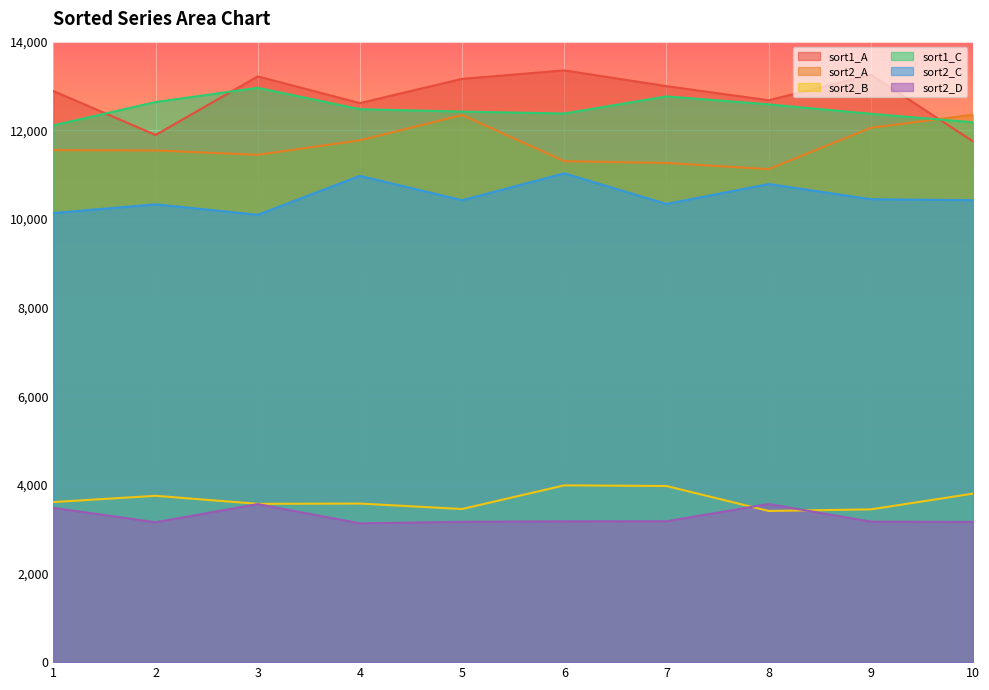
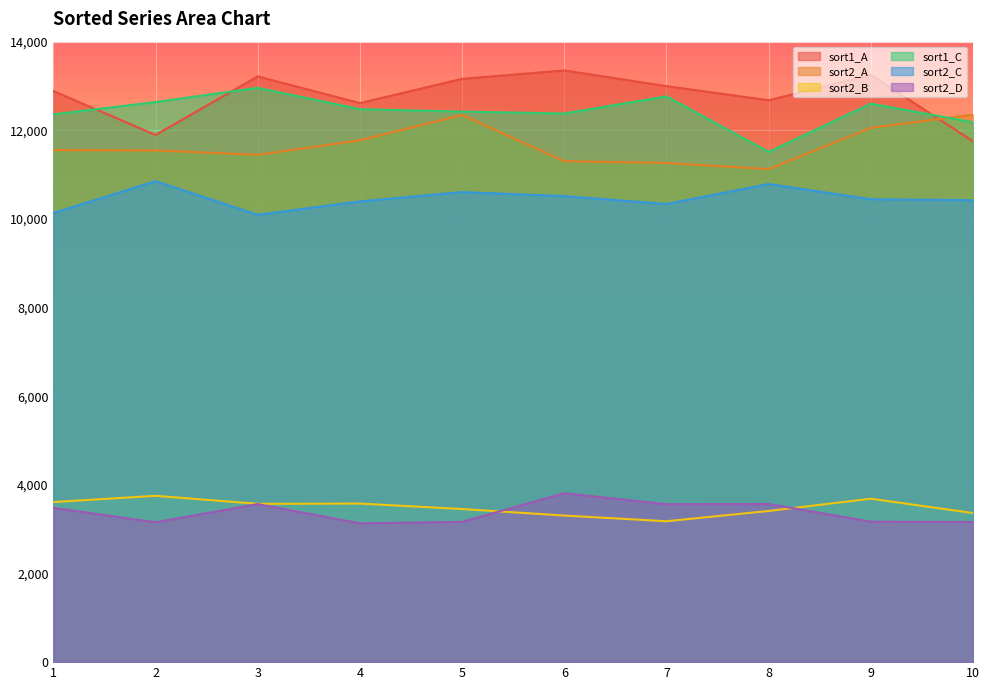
  {
    "sort2_B": {
      "1": "3,600",
      "2": "3,800",
      "4": "3,600",
      "5": "3,500",
-     "6": "4,000",
-     "7": "4,000",
+     "6": "3,300",
+     "7": "3,200",
      "8": "3,400",
-     "9": "3,400",
-     "10": "3,800"
+     "9": "3,700",
+     "10": "3,400"
    },
    "sort1_C": {
-     "1": "12,100",
+     "1": "12,400",
      "2": "12,600",
      "3": "13,000",
      "4": "12,500",
      "5": "12,400",
      "6": "12,400",
      "7": "12,800",
-     "8": "12,600",
-     "9": "12,400",
+     "8": "11,500",
+     "9": "12,600",
      "10": "12,200"
    },
    "sort2_C": {
      "1": "10,100",
-     "2": "10,300",
+     "2": "10,900",
      "3": "10,100",
-     "4": "11,000",
-     "5": "10,400",
-     "6": "11,000",
+     "4": "10,400",
+     "5": "10,600",
+     "6": "10,500",
      "7": "10,300",
      "8": "10,800",
      "9": "10,400",
      "10": "10,400"
    },
    "sort2_D": {
      "1": "3,500",
      "2": "3,200",
      "4": "3,100",
      "5": "3,200",
-     "6": "3,200",
-     "7": "3,200",
+     "6": "3,800",
+     "7": "3,600",
      "8": "3,600",
      "9": "3,200",
      "10": "3,200"
    }
  }
